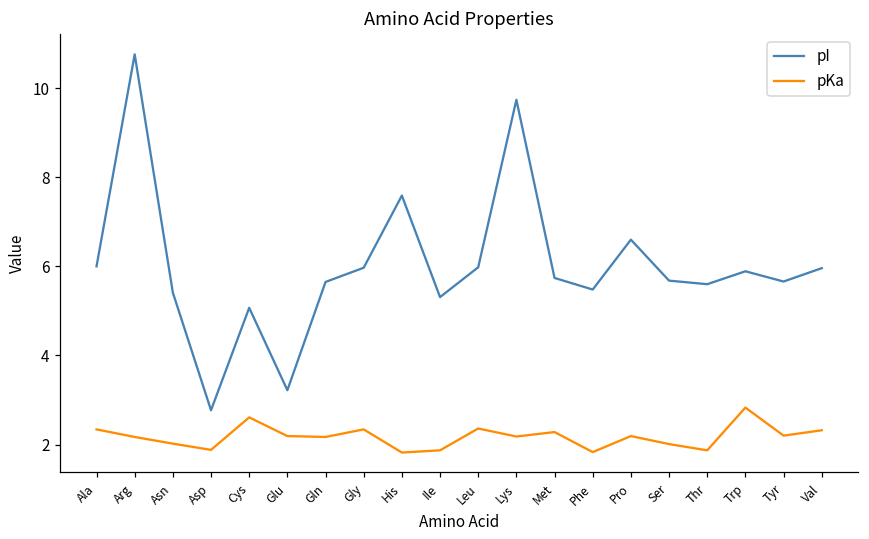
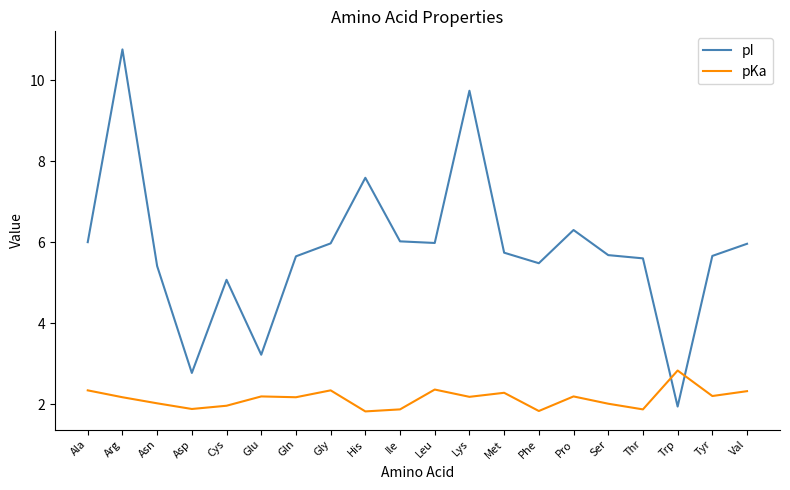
  {
    "pI": {
      "Ala": 6.0,
      "Arg": 10.8,
      "Asn": 5.4,
      "Asp": 2.8,
      "Cys": 5.1,
      "Glu": 3.2,
      "Gln": 5.7,
      "Gly": 6.0,
      "His": 7.6,
-     "Ile": 5.3,
+     "Ile": 6.0,
      "Leu": 6.0,
      "Lys": 9.7,
      "Met": 5.7,
      "Phe": 5.5,
-     "Pro": 6.6,
+     "Pro": 6.3,
      "Ser": 5.7,
      "Thr": 5.6,
-     "Trp": 5.9,
+     "Trp": 1.9,
      "Tyr": 5.7,
      "Val": 6.0
    },
    "pKa": {
      "Ala": 2.3,
      "Arg": 2.2,
      "Asn": 2.0,
      "Asp": 1.9,
-     "Cys": 2.6,
+     "Cys": 2.0,
      "Glu": 2.2,
      "Gln": 2.2,
      "Gly": 2.3,
      "His": 1.8,
      "Ile": 1.9,
      "Leu": 2.4,
      "Lys": 2.2,
      "Met": 2.3,
      "Phe": 1.8,
      "Pro": 2.2,
      "Ser": 2.0,
      "Thr": 1.9,
      "Trp": 2.8,
      "Tyr": 2.2,
      "Val": 2.3
    }
  }
